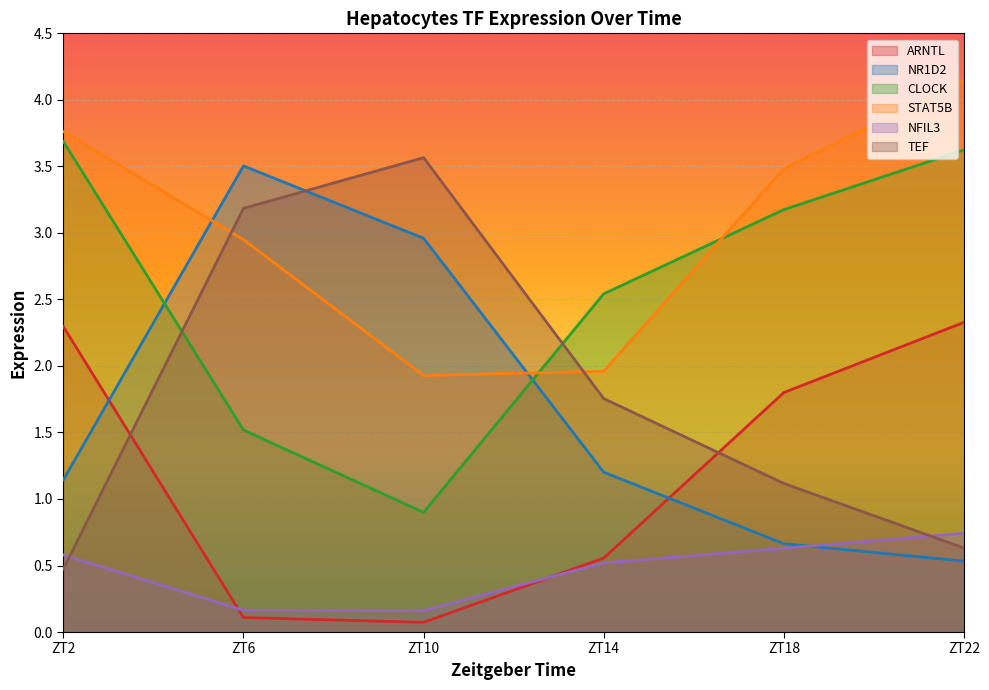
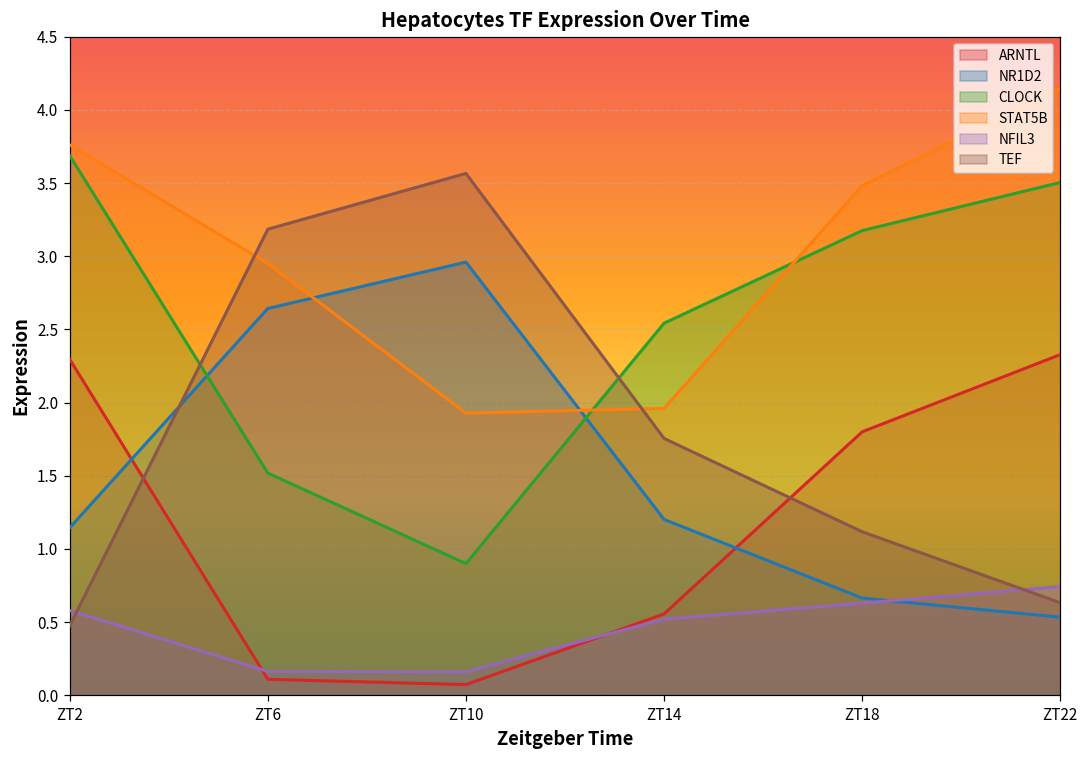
  {
    "NR1D2": {
      "ZT2": 1.14,
-     "ZT6": 3.50,
+     "ZT6": 2.64,
      "ZT10": 2.96,
      "ZT14": 1.20,
      "ZT18": 0.66,
      "ZT22": 0.53
    },
    "CLOCK": {
      "ZT2": 3.69,
      "ZT6": 1.52,
      "ZT10": 0.90,
      "ZT14": 2.54,
      "ZT18": 3.17,
-     "ZT22": 3.62
+     "ZT22": 3.50
    },
    "NFIL3": {
      "ZT2": 0.58,
      "ZT6": 0.16,
      "ZT10": 0.16,
      "ZT14": 0.52,
      "ZT18": 0.63,
      "ZT22": 0.74
    }
  }
